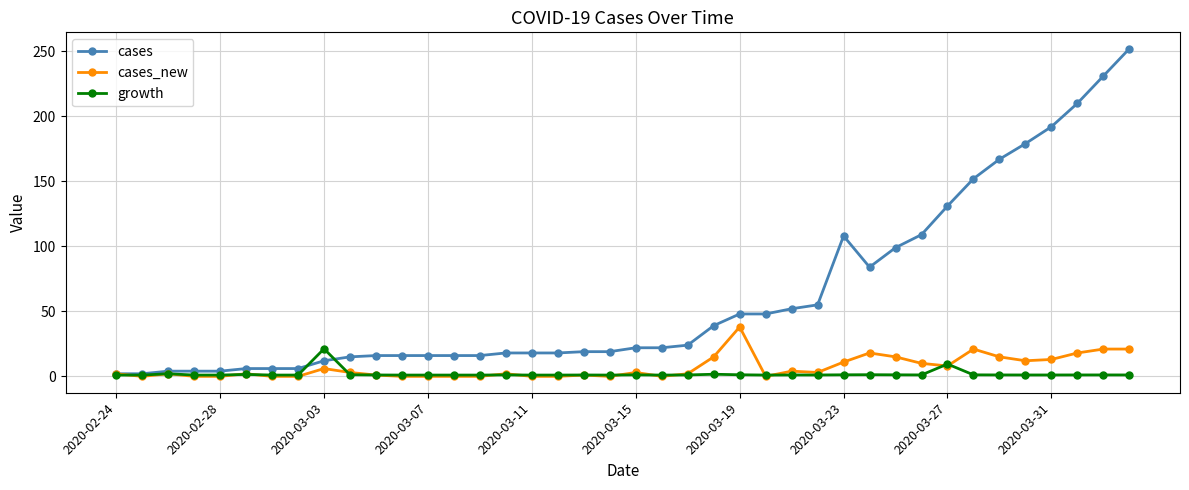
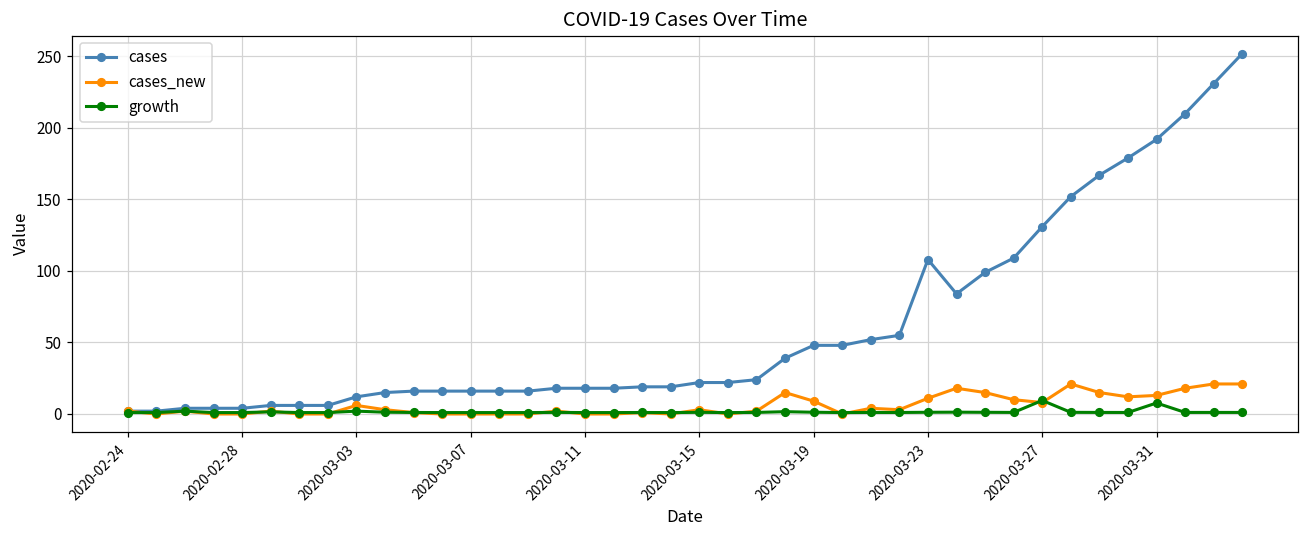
  {
    "cases": {
      "2020-02-28": 4,
      "2020-03-03": 12,
      "2020-03-07": 16,
      "2020-03-11": 18,
      "2020-03-15": 22,
      "2020-03-19": 48,
      "2020-03-23": 108,
      "2020-03-27": 131,
      "2020-03-31": 192
    },
    "cases_new": {
      "2020-03-03": 6,
-     "2020-03-19": 38,
+     "2020-03-19": 9,
      "2020-03-23": 11,
      "2020-03-31": 13
    },
    "growth": {
-     "2020-03-03": 21,
+     "2020-03-03": 2,
      "2020-03-19": 1,
      "2020-03-23": 1,
-     "2020-03-31": 1
+     "2020-03-31": 8
    }
  }
